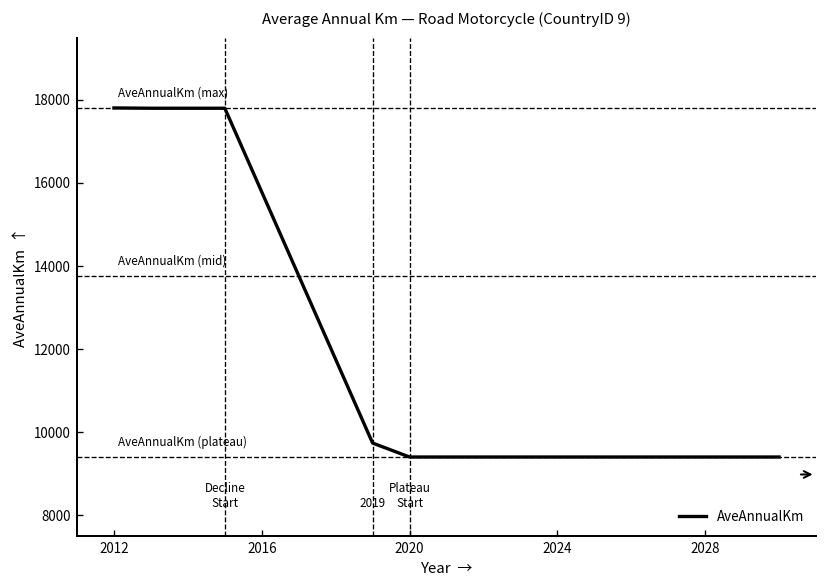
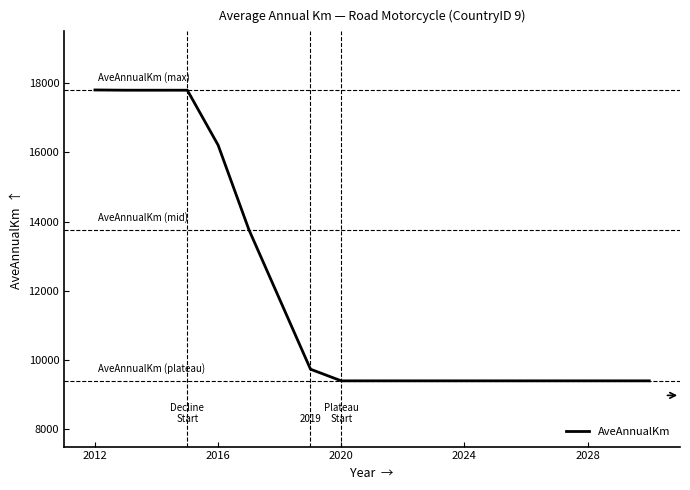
  {
    "2012": 17800,
-   "2016": 15800,
+   "2016": 16200,
    "2020": 9400,
    "2024": 9400,
    "2028": 9400
  }
